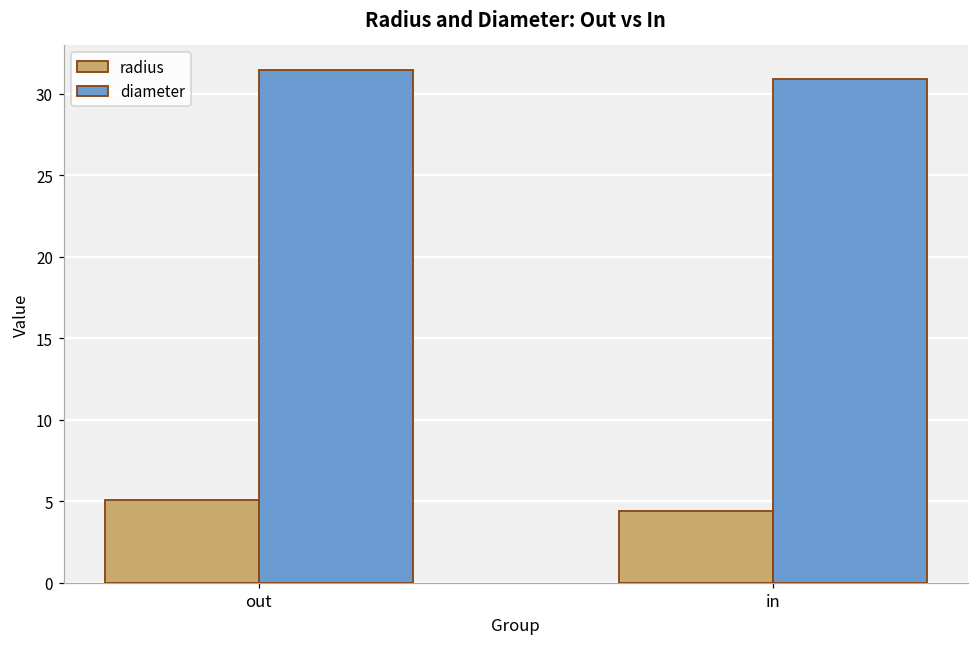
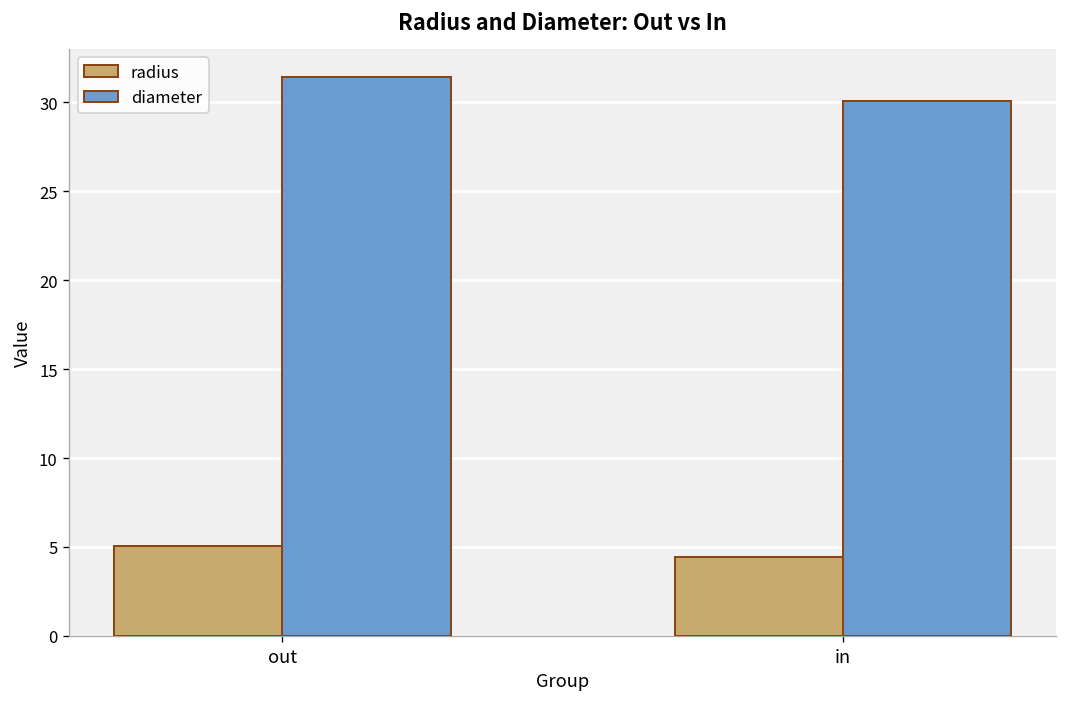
  {
    "radius": {
      "out": 5.1,
      "in": 4.4
    },
    "diameter": {
      "out": 31.4,
-     "in": 30.9
+     "in": 30.1
    }
  }
